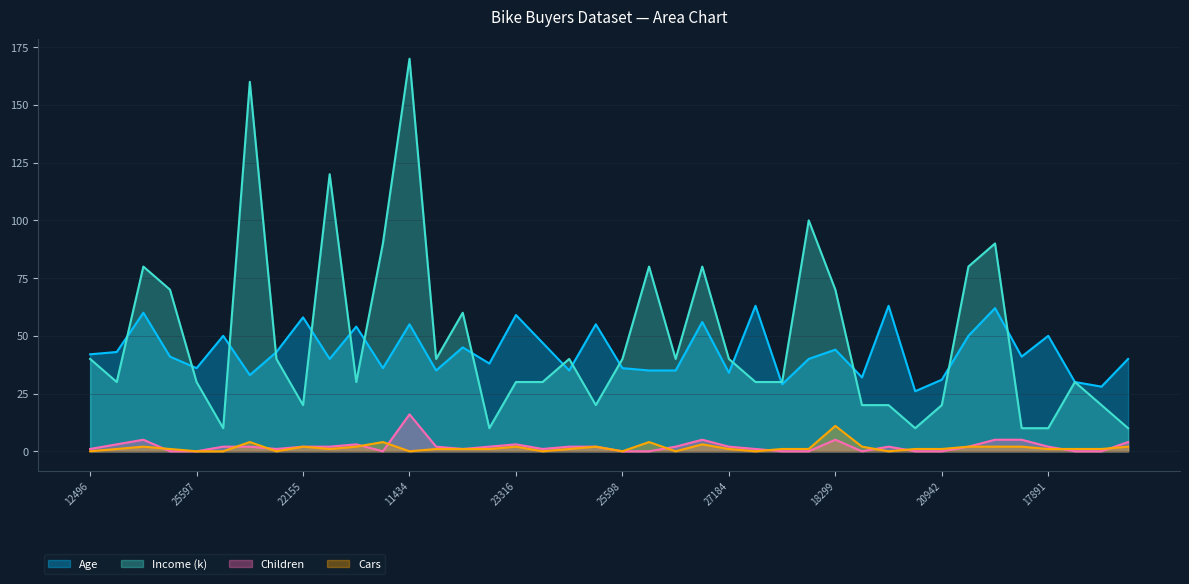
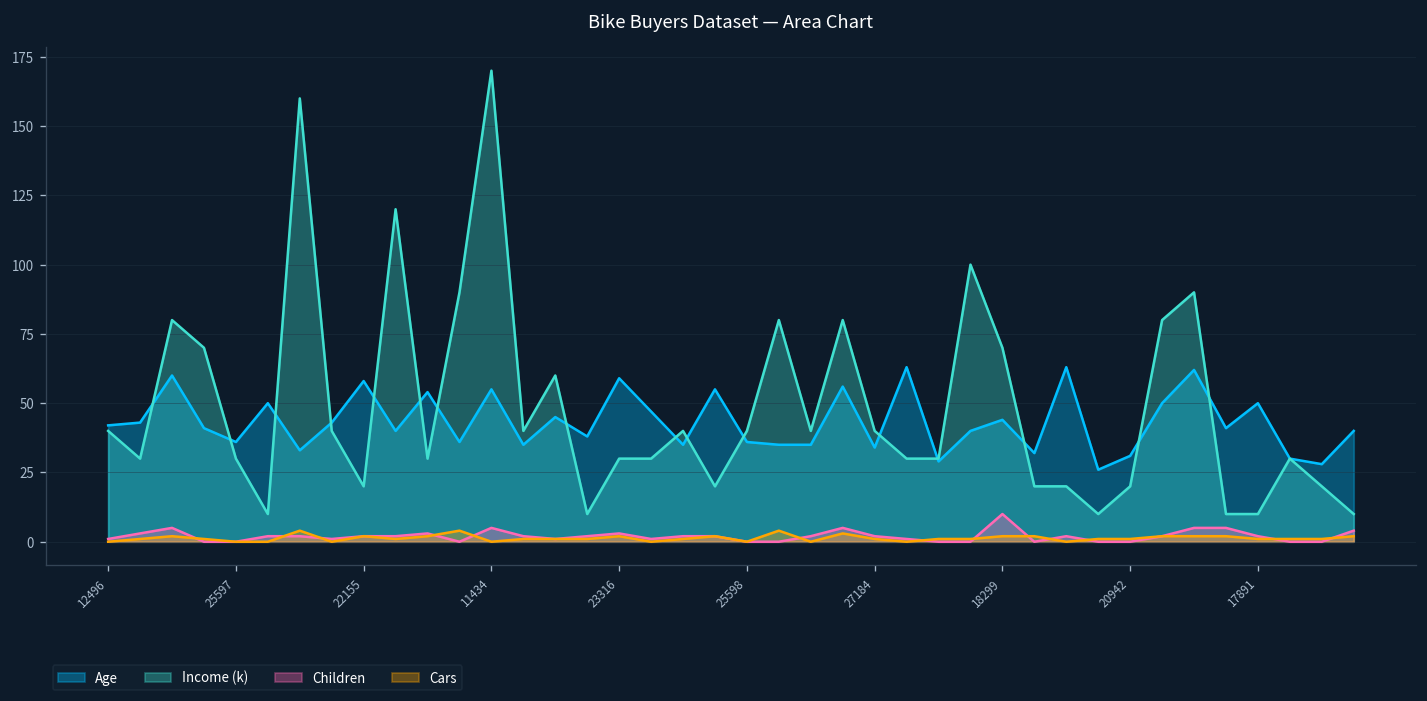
  {
    "Children": {
-     "11434": 16,
-     "18299": 5
+     "11434": 5,
+     "18299": 10
    },
    "Cars": {
      "11434": 0,
-     "18299": 11
+     "18299": 2
    }
  }
